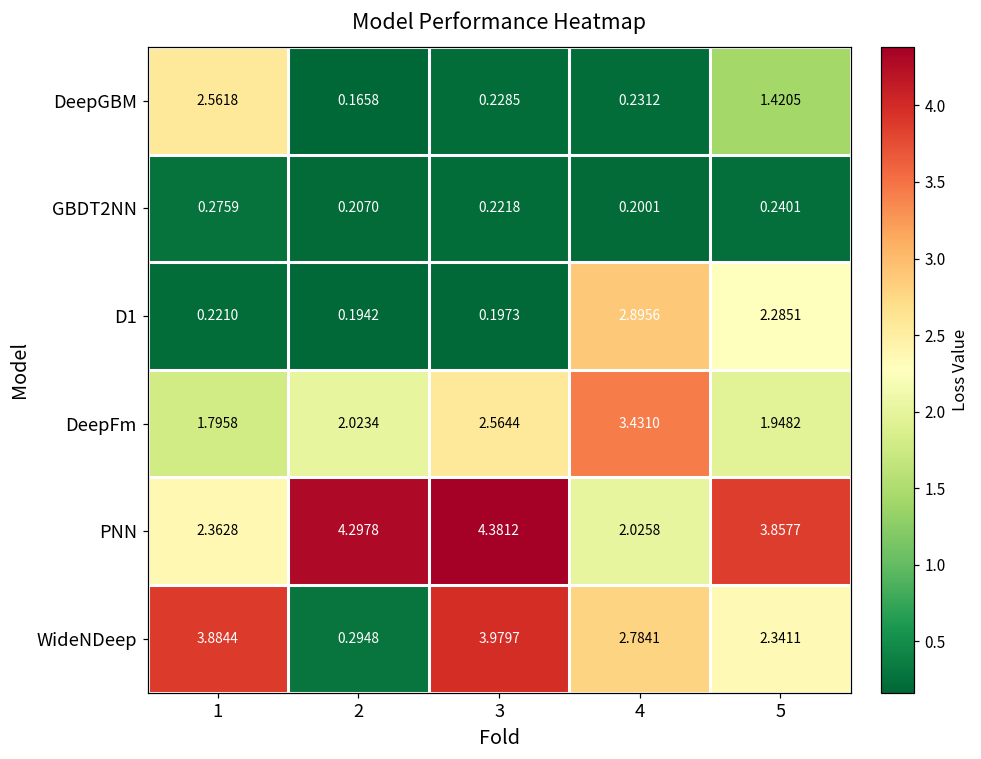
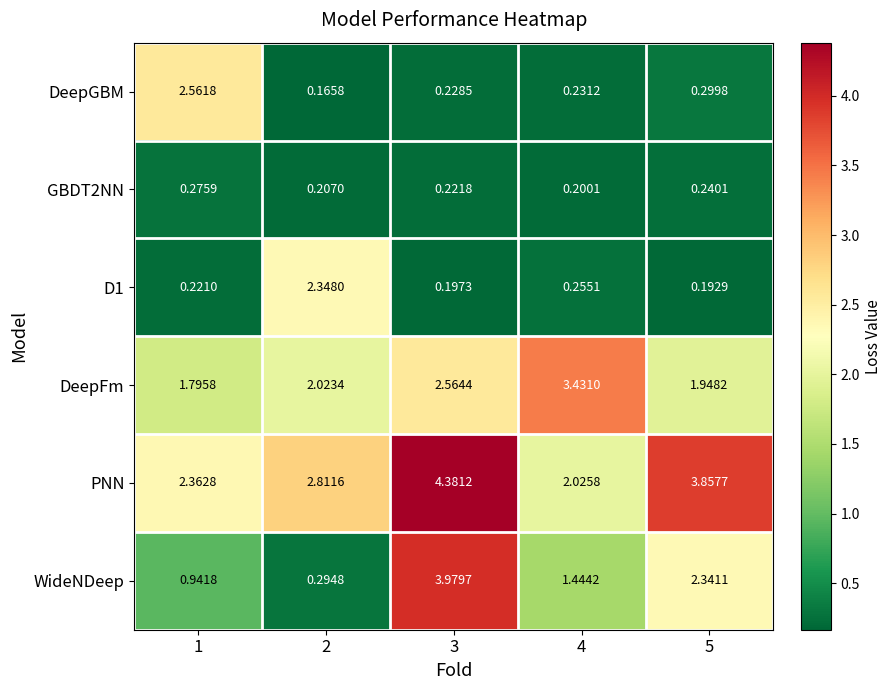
  {
    "DeepGBM": {
      "1": 2.5618,
      "2": 0.1658,
      "3": 0.2285,
      "4": 0.2312,
-     "5": 1.4205
+     "5": 0.2998
    },
    "GBDT2NN": {
      "1": 0.2759,
      "2": 0.2070,
      "3": 0.2218,
      "4": 0.2001,
      "5": 0.2401
    },
    "D1": {
      "1": 0.2210,
-     "2": 0.1942,
+     "2": 2.3480,
      "3": 0.1973,
-     "4": 2.8956,
-     "5": 2.2851
+     "4": 0.2551,
+     "5": 0.1929
    },
    "DeepFm": {
      "1": 1.7958,
      "2": 2.0234,
      "3": 2.5644,
      "4": 3.4310,
      "5": 1.9482
    },
    "PNN": {
      "1": 2.3628,
-     "2": 4.2978,
+     "2": 2.8116,
      "3": 4.3812,
      "4": 2.0258,
      "5": 3.8577
    },
    "WideNDeep": {
-     "1": 3.8844,
+     "1": 0.9418,
      "2": 0.2948,
      "3": 3.9797,
-     "4": 2.7841,
+     "4": 1.4442,
      "5": 2.3411
    }
  }
